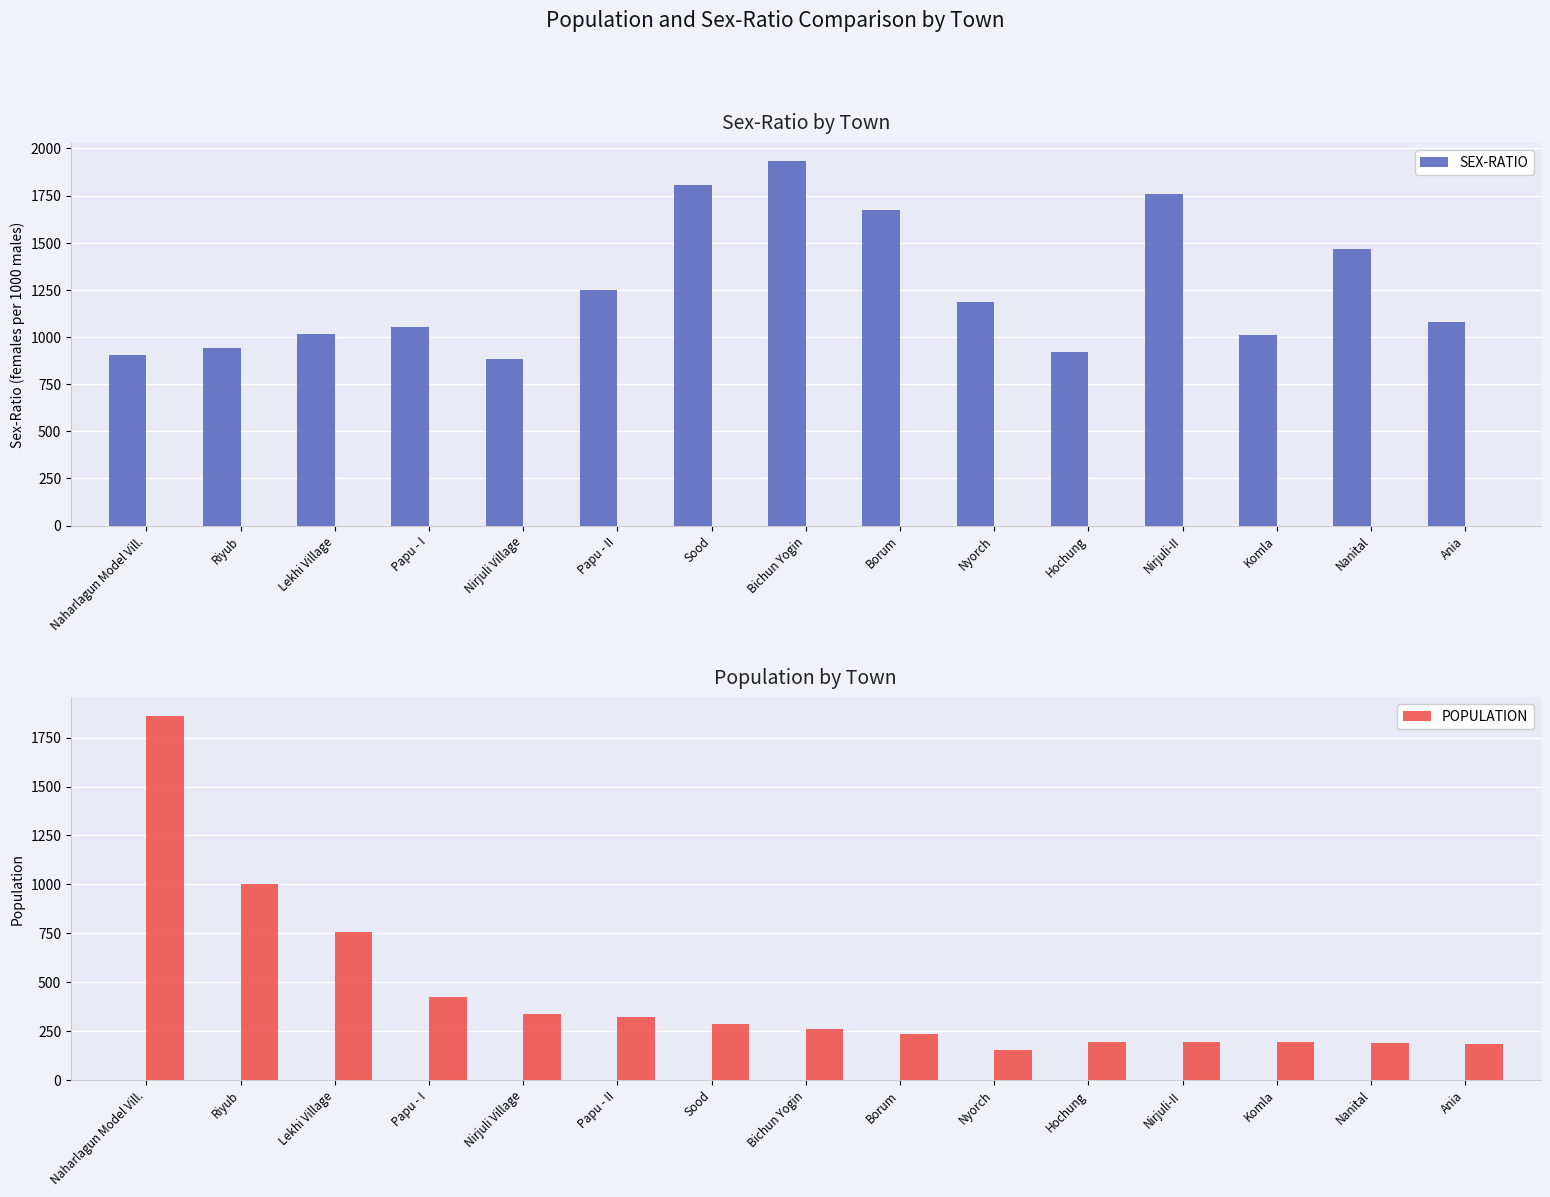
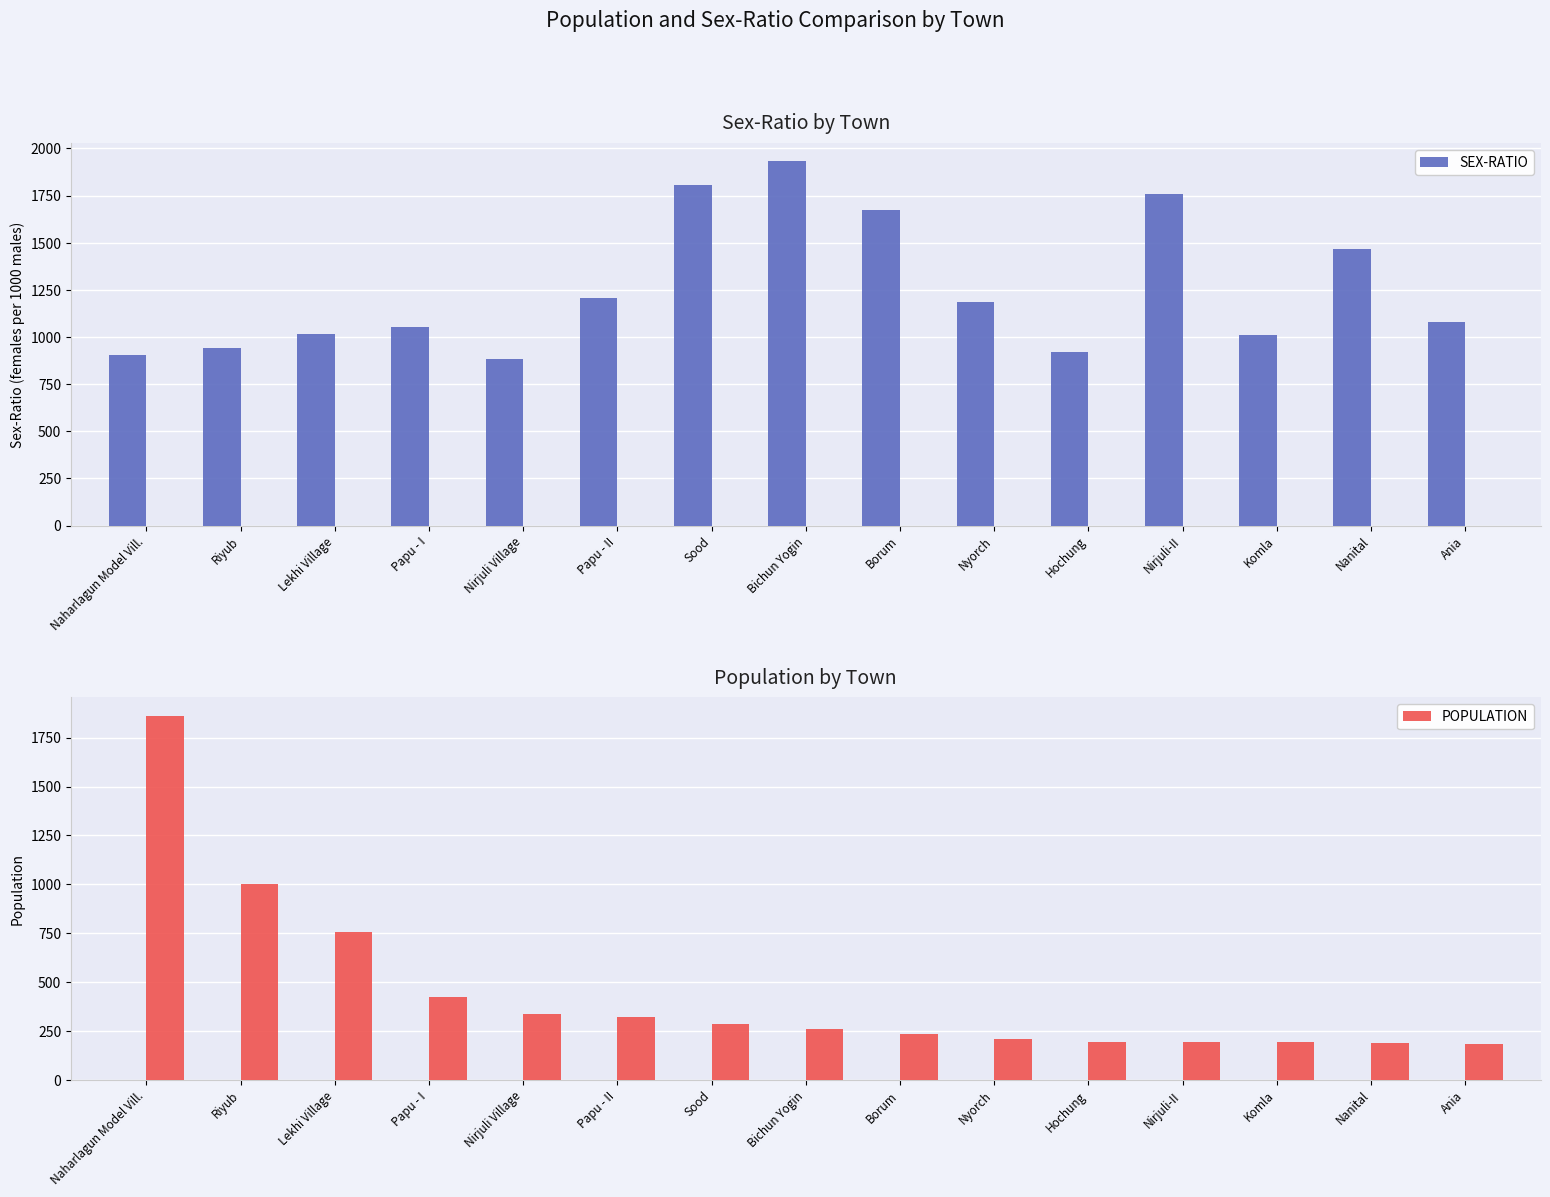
  {
    "Sex-Ratio by Town": {
      "Naharlagun Model Vill.": 900,
      "Riyub": 940,
      "Lekhi Village": 1020,
      "Papu - I": 1050,
      "Nirjuli Village": 890,
-     "Papu - II": 1250,
+     "Papu - II": 1210,
      "Sood": 1810,
      "Bichun Yogin": 1930,
      "Borum": 1670,
      "Nyorch": 1190,
      "Hochung": 920,
      "Nirjuli-II": 1760,
      "Komla": 1010,
      "Nanital": 1470,
      "Ania": 1080
    },
    "Population by Town": {
      "Naharlagun Model Vill.": 1860,
      "Riyub": 1000,
      "Lekhi Village": 760,
      "Papu - I": 420,
      "Nirjuli Village": 340,
      "Papu - II": 320,
      "Sood": 290,
      "Bichun Yogin": 260,
      "Borum": 240,
-     "Nyorch": 150,
+     "Nyorch": 210,
      "Hochung": 190,
      "Nirjuli-II": 190,
      "Komla": 190,
      "Nanital": 190,
      "Ania": 190
    }
  }
